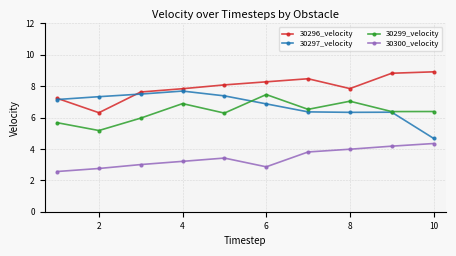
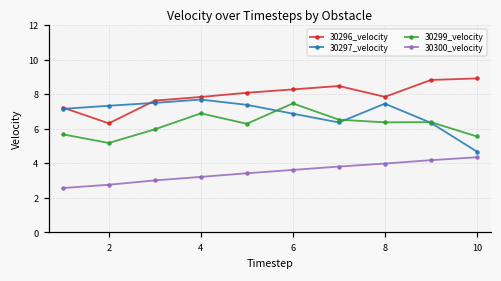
  {
    "30296_velocity": {
      "2": 6.3,
      "6": 8.3,
      "8": 7.8,
      "10": 8.9
    },
    "30297_velocity": {
      "2": 7.3,
      "6": 6.9,
-     "8": 6.3,
+     "8": 7.5,
      "10": 4.7
    },
    "30299_velocity": {
      "2": 5.2,
      "4": 6.9,
      "6": 7.5,
-     "8": 7.0,
-     "10": 6.4
+     "8": 6.4,
+     "10": 5.6
    },
    "30300_velocity": {
      "2": 2.8,
      "4": 3.2,
-     "6": 2.9,
+     "6": 3.6,
      "8": 4.0,
      "10": 4.3
    }
  }
